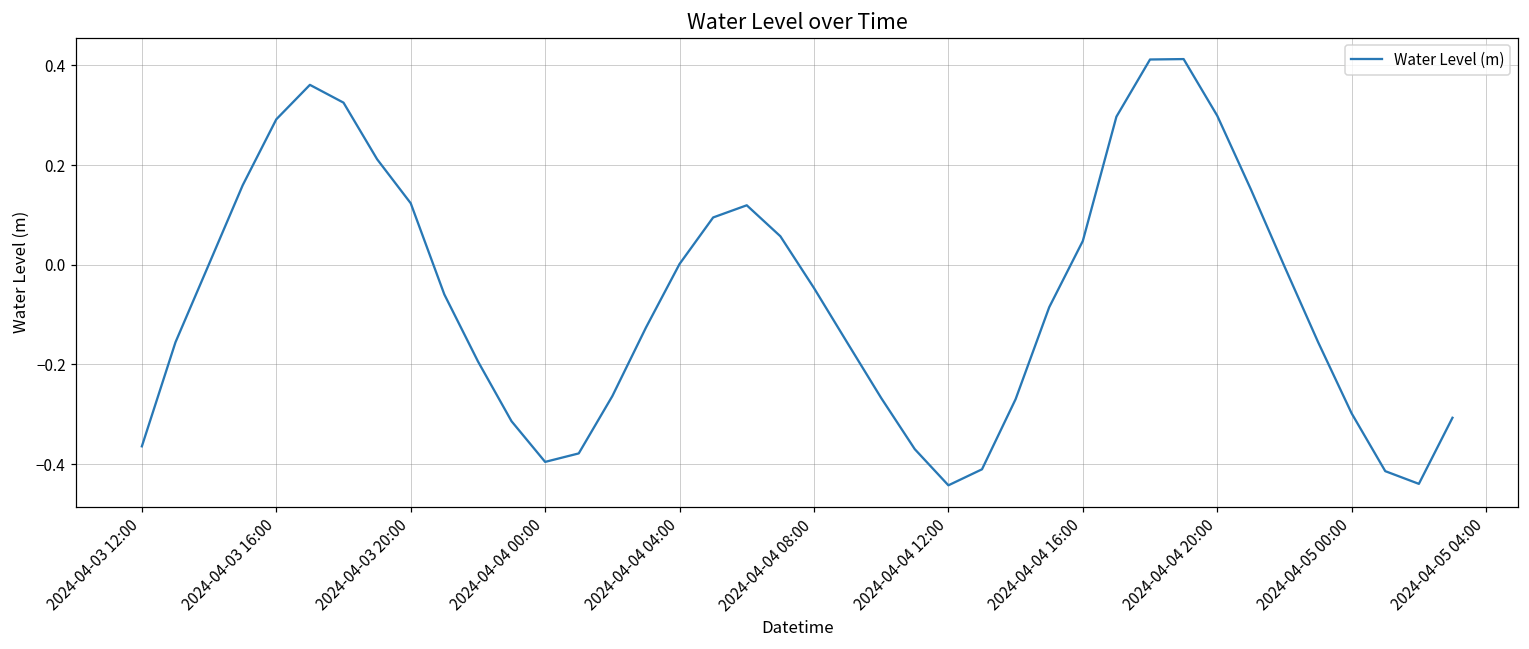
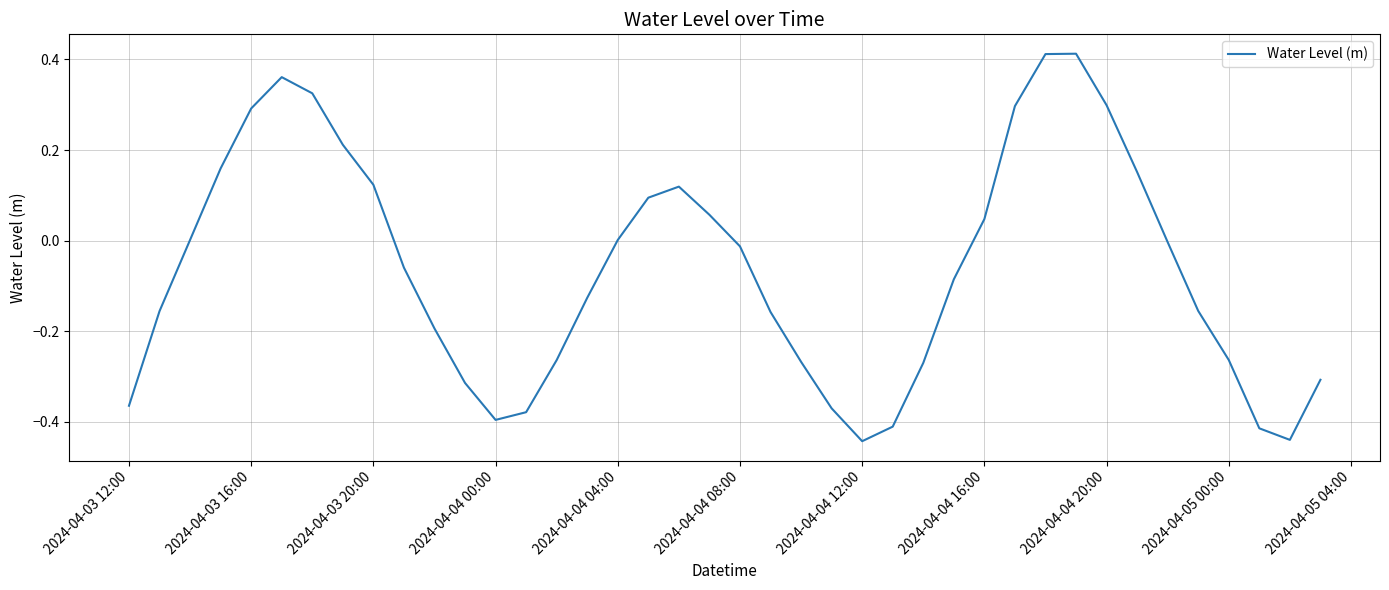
  {
    "2024-04-03 12:00": -0.36,
    "2024-04-03 16:00": 0.29,
    "2024-04-03 20:00": 0.12,
    "2024-04-04 00:00": -0.40,
    "2024-04-04 04:00": 0.00,
-   "2024-04-04 08:00": -0.05,
+   "2024-04-04 08:00": -0.01,
    "2024-04-04 12:00": -0.44,
    "2024-04-04 16:00": 0.05,
    "2024-04-04 20:00": 0.30,
-   "2024-04-05 00:00": -0.30
+   "2024-04-05 00:00": -0.26
  }
